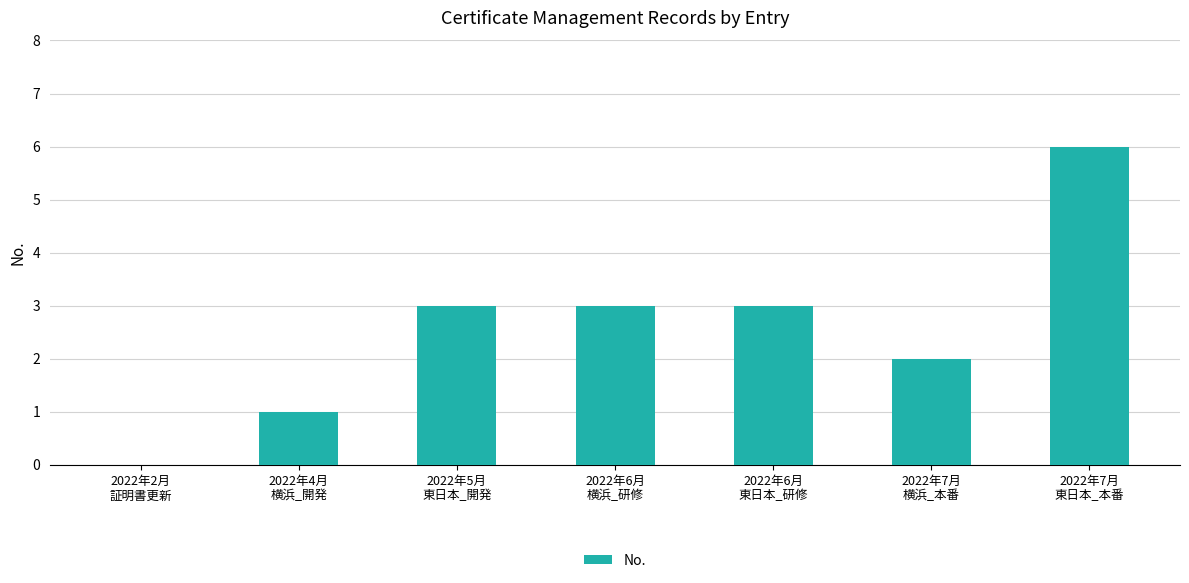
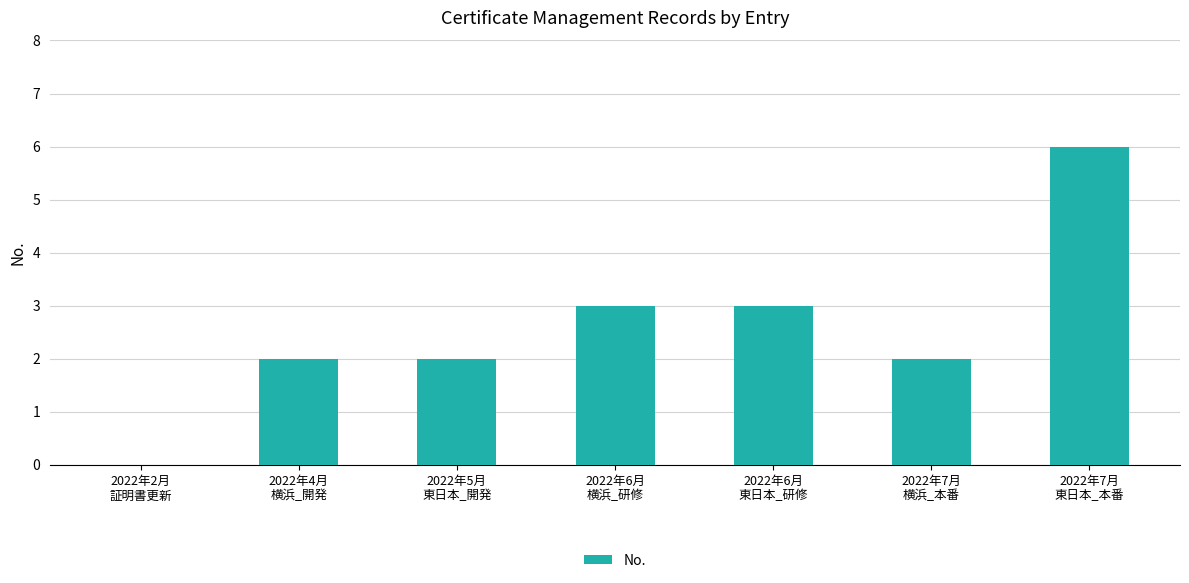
  {
    "2022年2月 証明書更新": 0,
-   "2022年4月 横浜_開発": 1,
-   "2022年5月 東日本_開発": 3,
+   "2022年4月 横浜_開発": 2,
+   "2022年5月 東日本_開発": 2,
    "2022年6月 横浜_研修": 3,
    "2022年6月 東日本_研修": 3,
    "2022年7月 横浜_本番": 2,
    "2022年7月 東日本_本番": 6
  }
